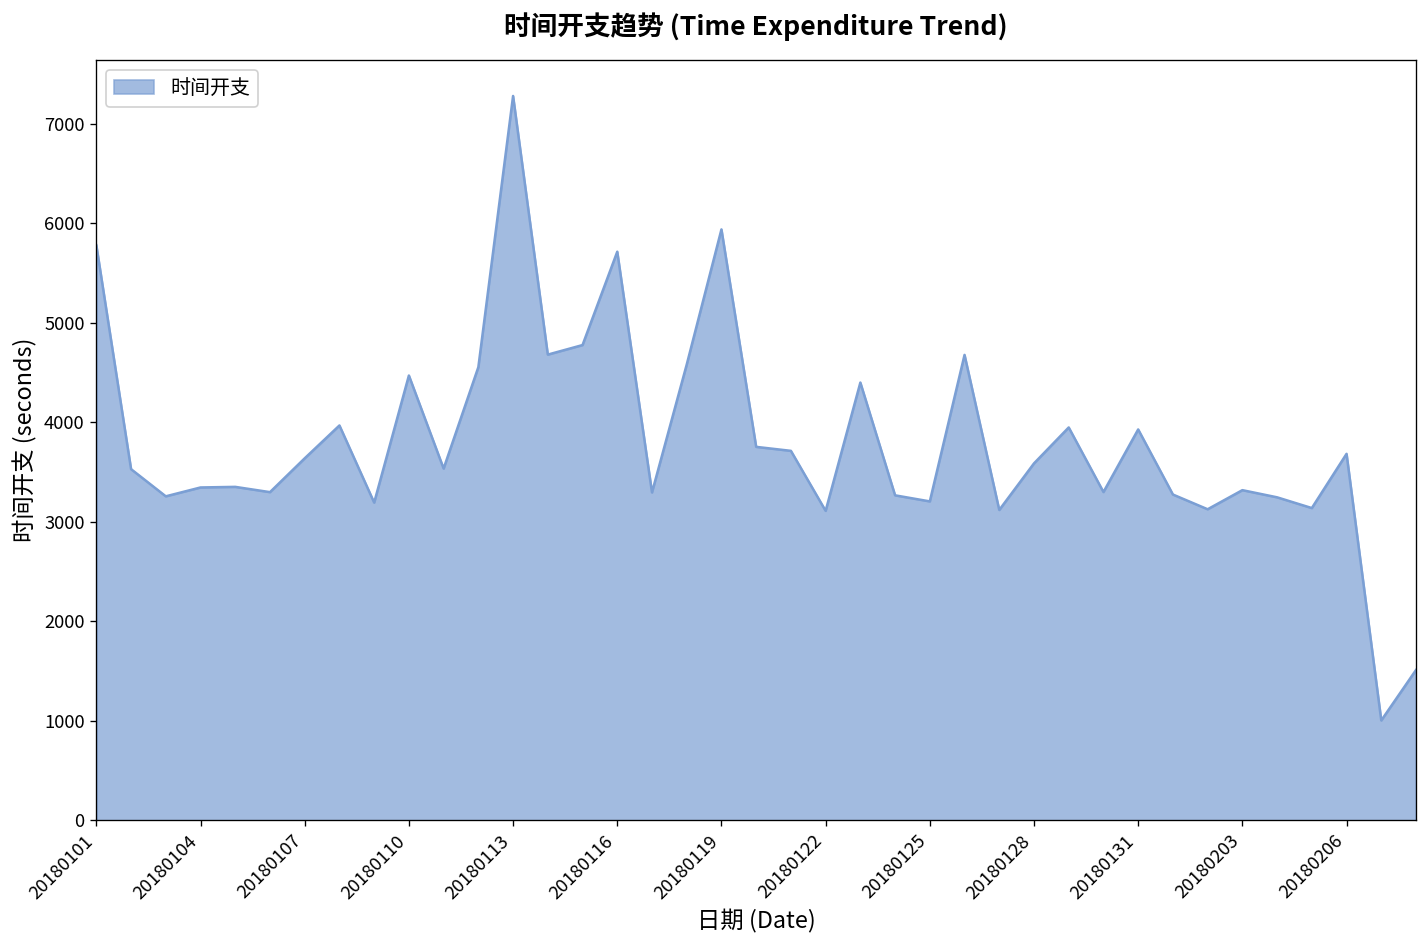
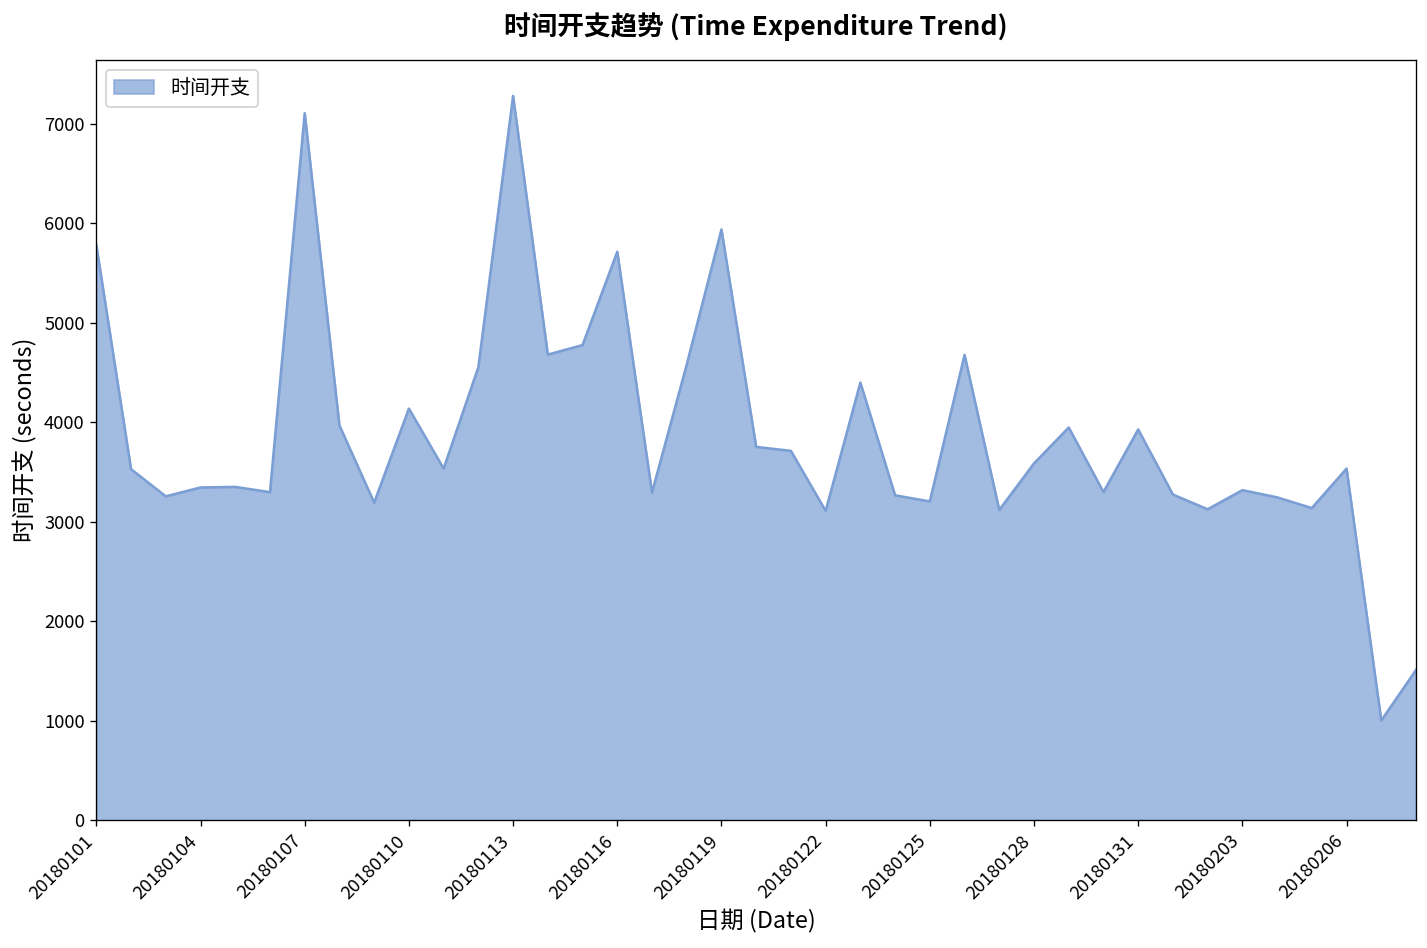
  {
    "20180101": 5800,
    "20180104": 3300,
-   "20180107": 3600,
-   "20180110": 4500,
+   "20180107": 7100,
+   "20180110": 4100,
    "20180113": 7300,
    "20180116": 5700,
    "20180119": 5900,
    "20180122": 3100,
    "20180125": 3200,
    "20180128": 3600,
    "20180131": 3900,
    "20180203": 3300,
-   "20180206": 3700
+   "20180206": 3500
  }
